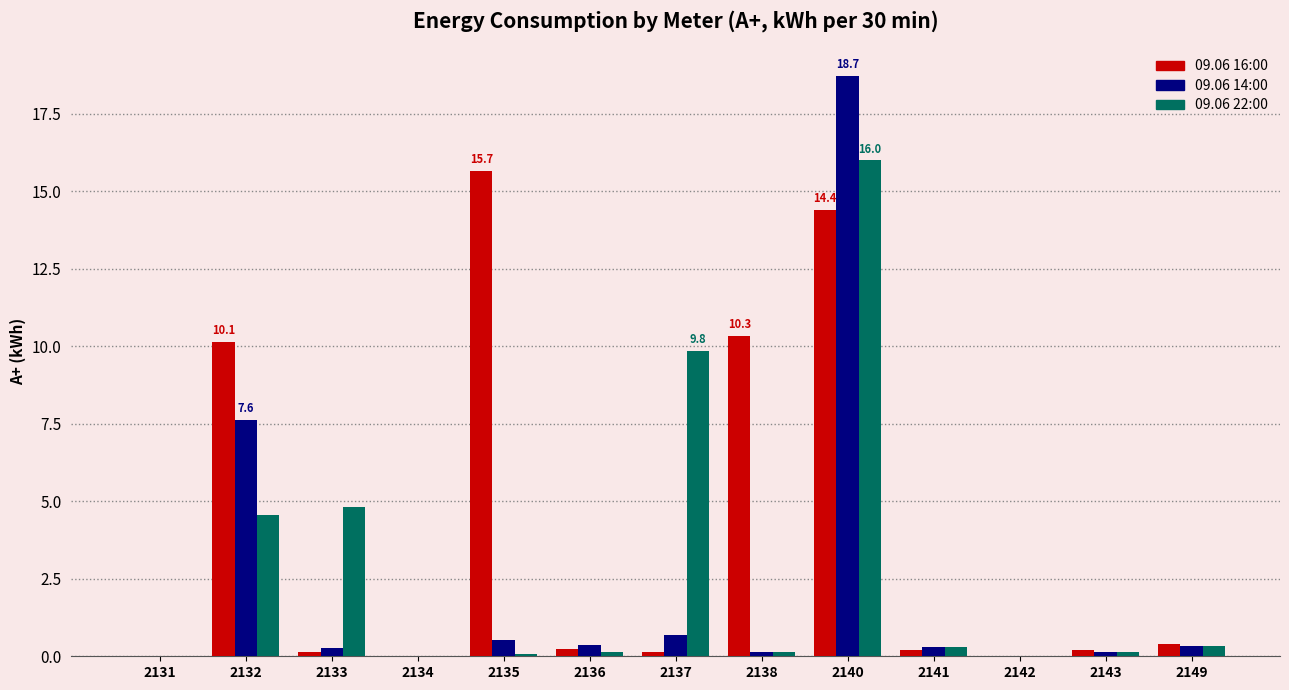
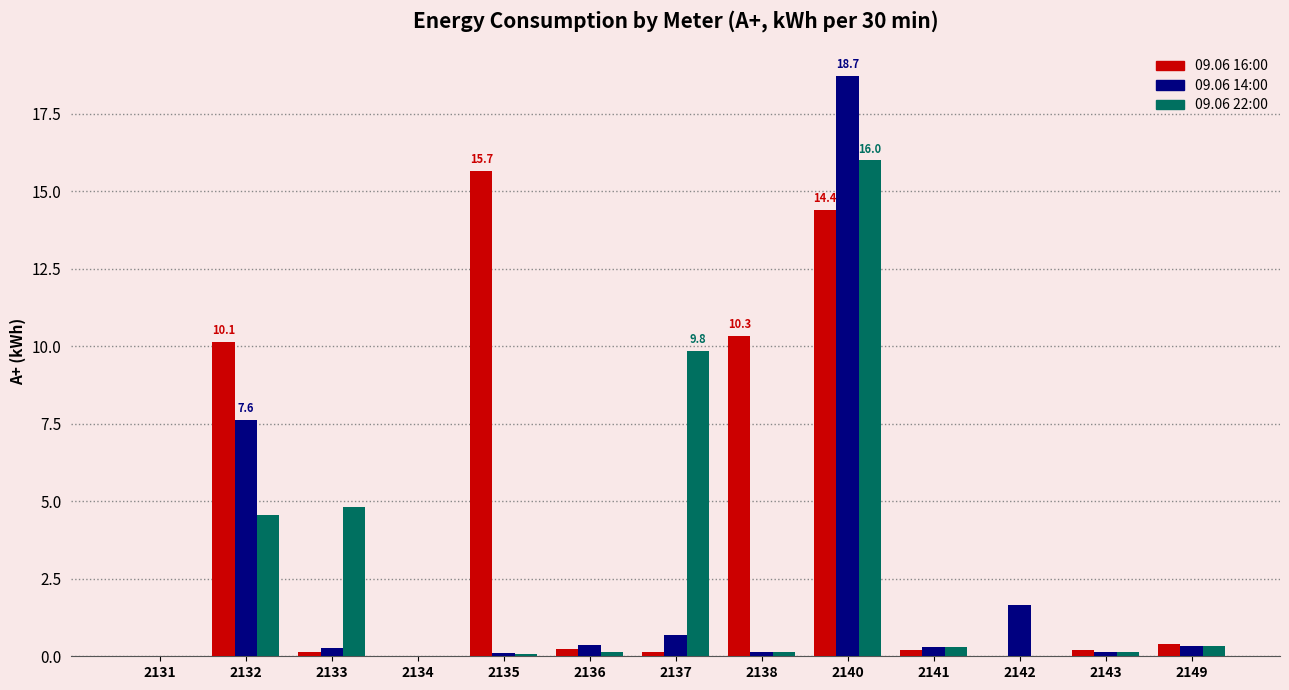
  {
    "09.06 16:00": {
      "2132": 10.1,
      "2135": 15.7,
      "2138": 10.3,
      "2140": 14.4
    },
    "09.06 14:00": {
      "2131": 0.0,
      "2133": 0.3,
      "2134": 0.0,
-     "2135": 0.5,
+     "2135": 0.1,
      "2136": 0.4,
      "2137": 0.7,
      "2138": 0.1,
      "2141": 0.3,
-     "2142": 0.0,
+     "2142": 1.7,
      "2143": 0.1,
      "2149": 0.3
    },
    "09.06 22:00": {
      "2137": 9.8,
      "2140": 16.0
    }
  }
